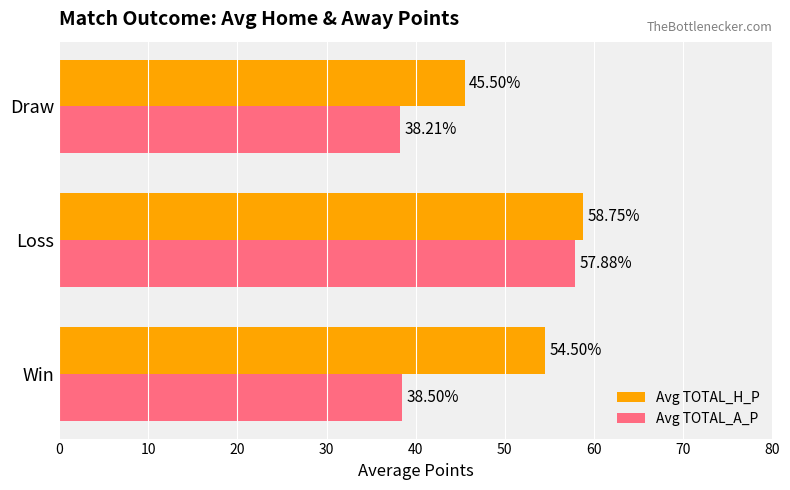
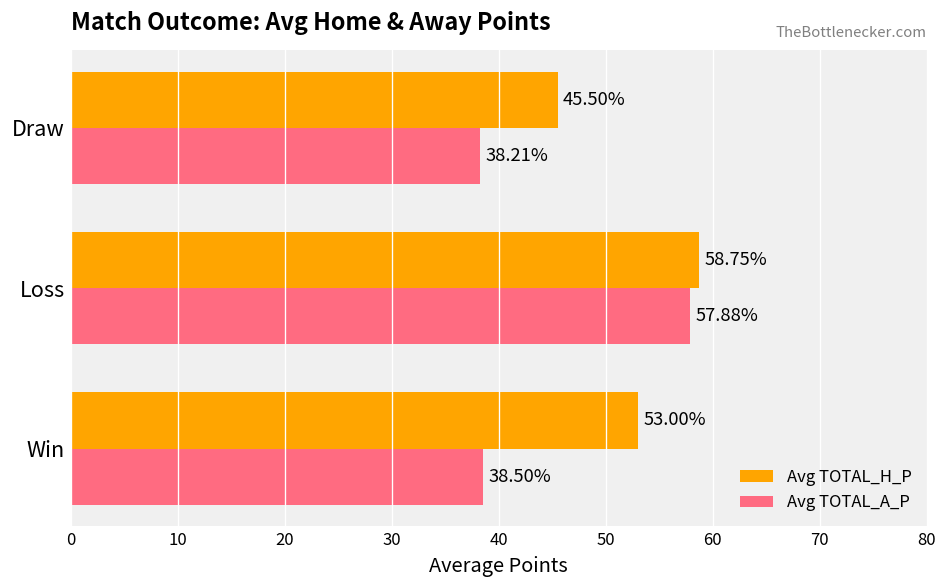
  {
    "Avg TOTAL_H_P": {
      "Draw": "45.50%",
      "Loss": "58.75%",
-     "Win": "54.50%"
+     "Win": "53.00%"
    },
    "Avg TOTAL_A_P": {
      "Draw": "38.21%",
      "Loss": "57.88%",
      "Win": "38.50%"
    }
  }
